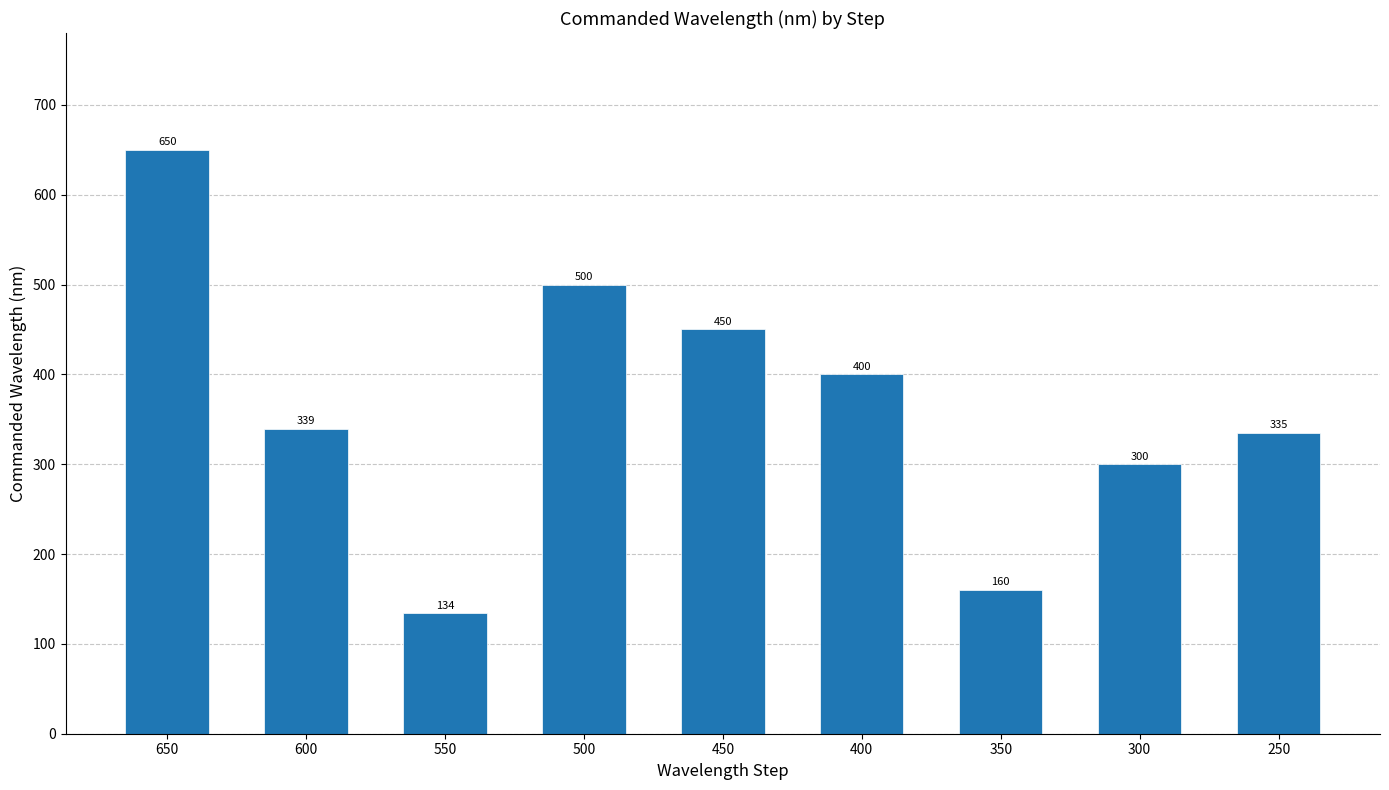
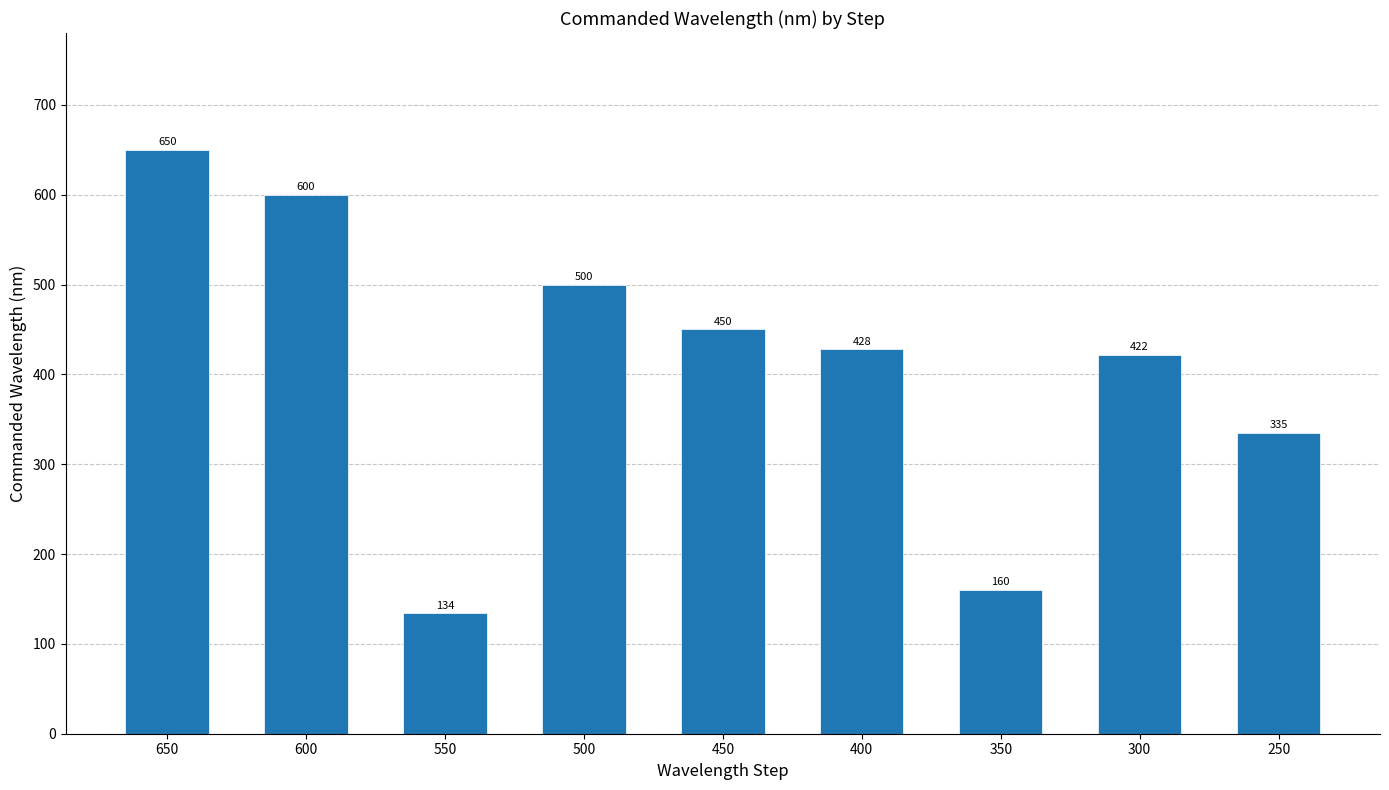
  {
    "650": 650,
-   "600": 339,
+   "600": 600,
    "550": 134,
    "500": 500,
    "450": 450,
-   "400": 400,
+   "400": 428,
    "350": 160,
-   "300": 300,
+   "300": 422,
    "250": 335
  }
